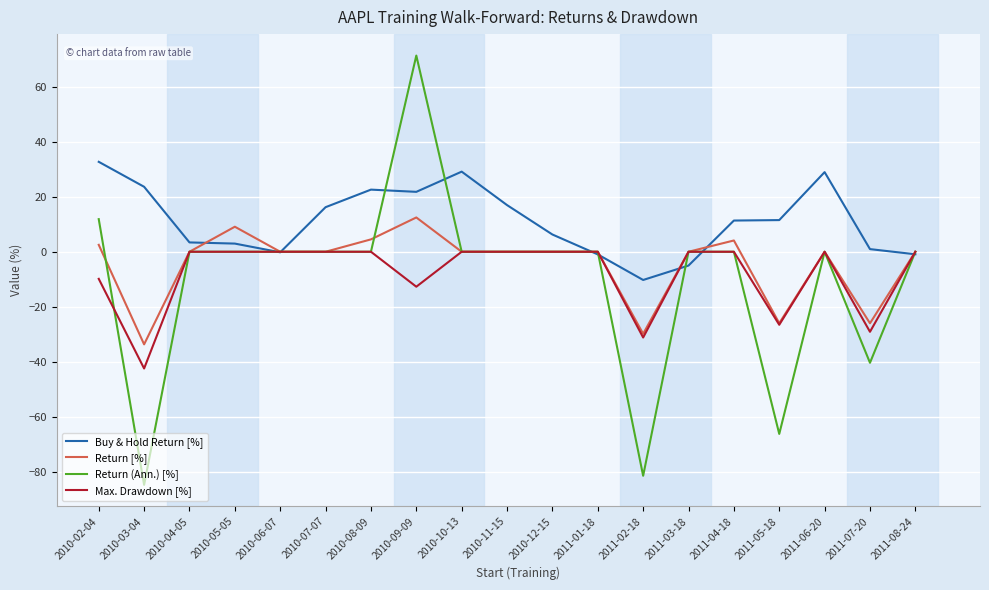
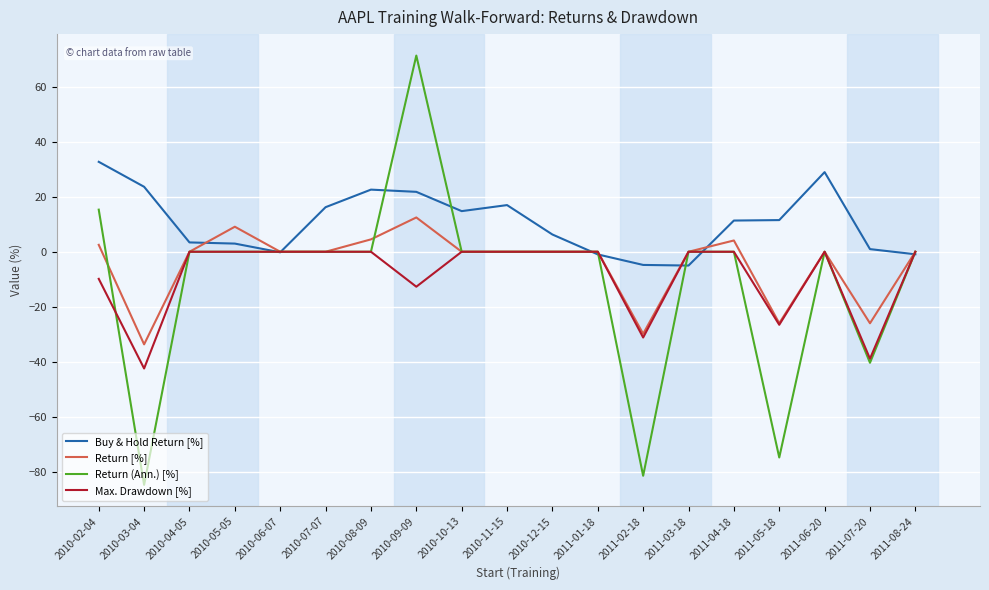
  {
    "Buy & Hold Return [%]": {
      "2010-02-04": 33,
      "2010-03-04": 24,
      "2010-04-05": 3,
      "2010-05-05": 3,
      "2010-07-07": 16,
      "2010-08-09": 23,
      "2010-09-09": 22,
-     "2010-10-13": 29,
+     "2010-10-13": 15,
      "2010-11-15": 17,
      "2010-12-15": 6,
      "2011-01-18": -1,
-     "2011-02-18": -10,
+     "2011-02-18": -5,
      "2011-03-18": -5,
      "2011-04-18": 11,
      "2011-05-18": 12,
      "2011-06-20": 29,
      "2011-07-20": 1
    },
    "Return [%]": {
      "2010-02-04": 3,
      "2010-03-04": -34,
      "2010-05-05": 9,
      "2010-08-09": 5,
      "2010-09-09": 12,
      "2011-02-18": -30,
      "2011-04-18": 4,
      "2011-07-20": -26
    },
    "Return (Ann.) [%]": {
-     "2010-02-04": 12,
+     "2010-02-04": 15,
      "2010-09-09": 71,
      "2011-02-18": -81,
-     "2011-05-18": -66,
+     "2011-05-18": -75,
      "2011-07-20": -40
    },
    "Max. Drawdown [%]": {
      "2010-02-04": -10,
      "2010-03-04": -42,
      "2010-09-09": -13,
      "2011-02-18": -31,
-     "2011-07-20": -29
+     "2011-07-20": -39
    }
  }
